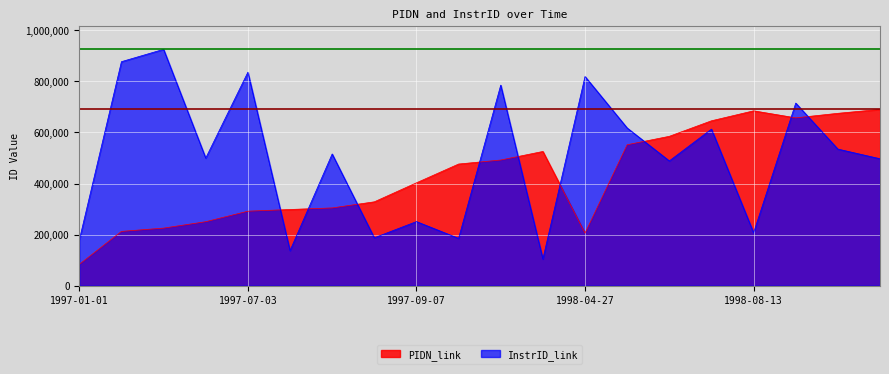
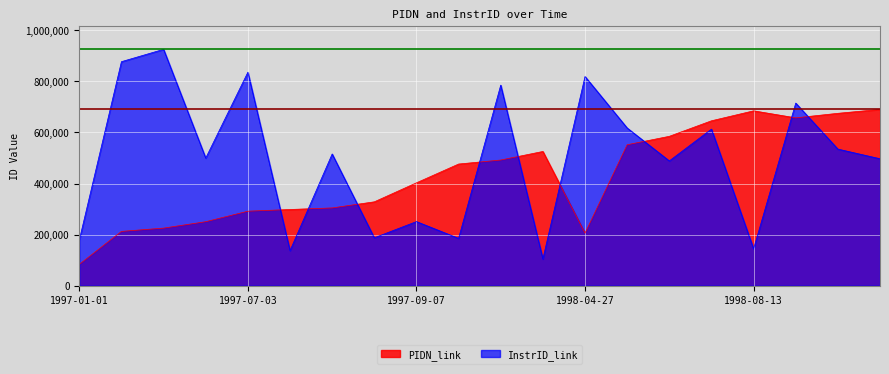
  {
    "PIDN_link": {
      "1997-01-01": "80,000",
      "1997-07-03": "290,000",
      "1997-09-07": "400,000",
      "1998-04-27": "210,000",
      "1998-08-13": "680,000"
    },
    "InstrID_link": {
      "1997-01-01": "180,000",
      "1997-07-03": "840,000",
      "1997-09-07": "250,000",
      "1998-04-27": "820,000",
-     "1998-08-13": "210,000"
+     "1998-08-13": "140,000"
    }
  }
